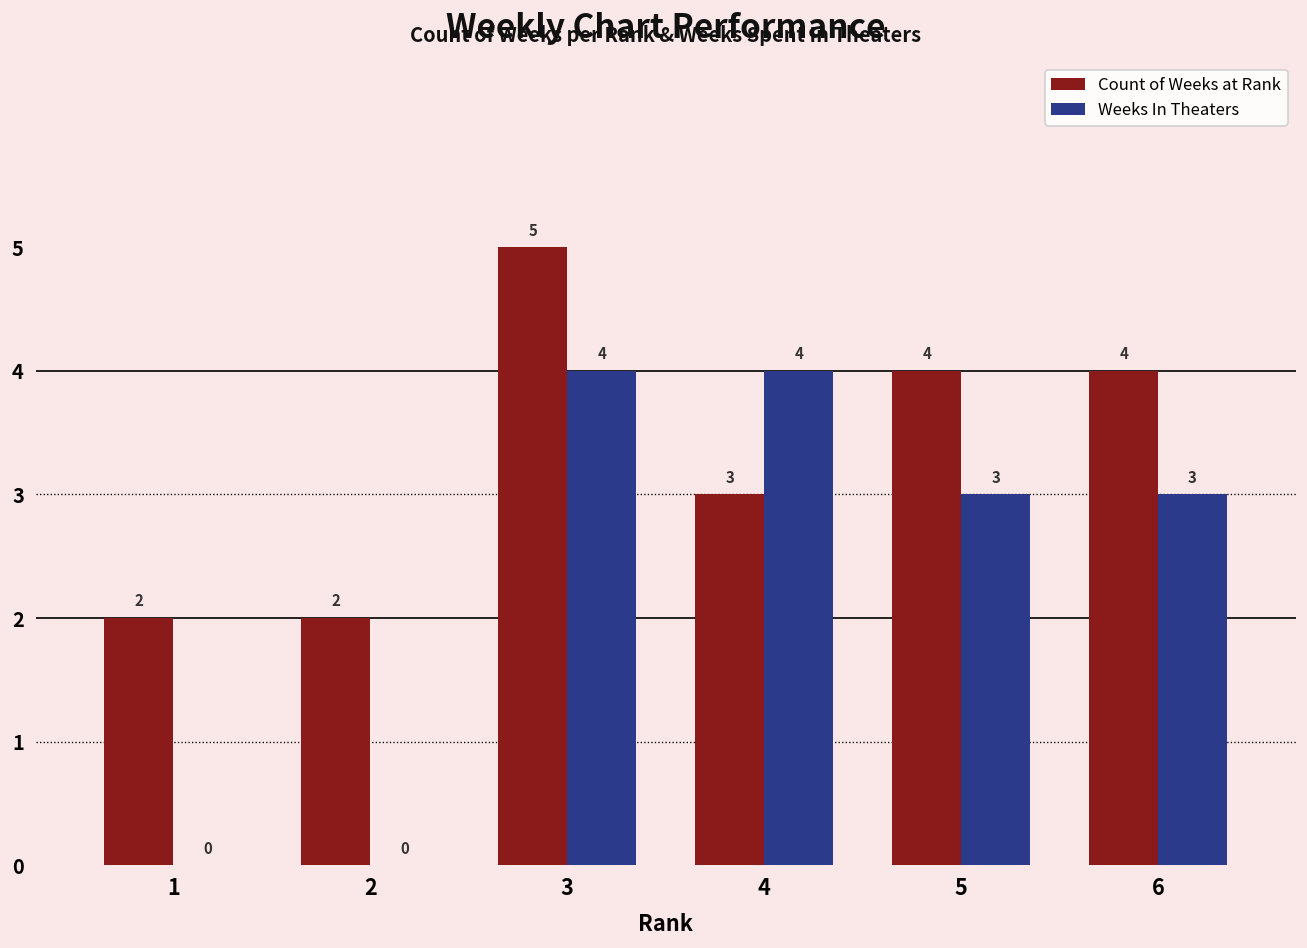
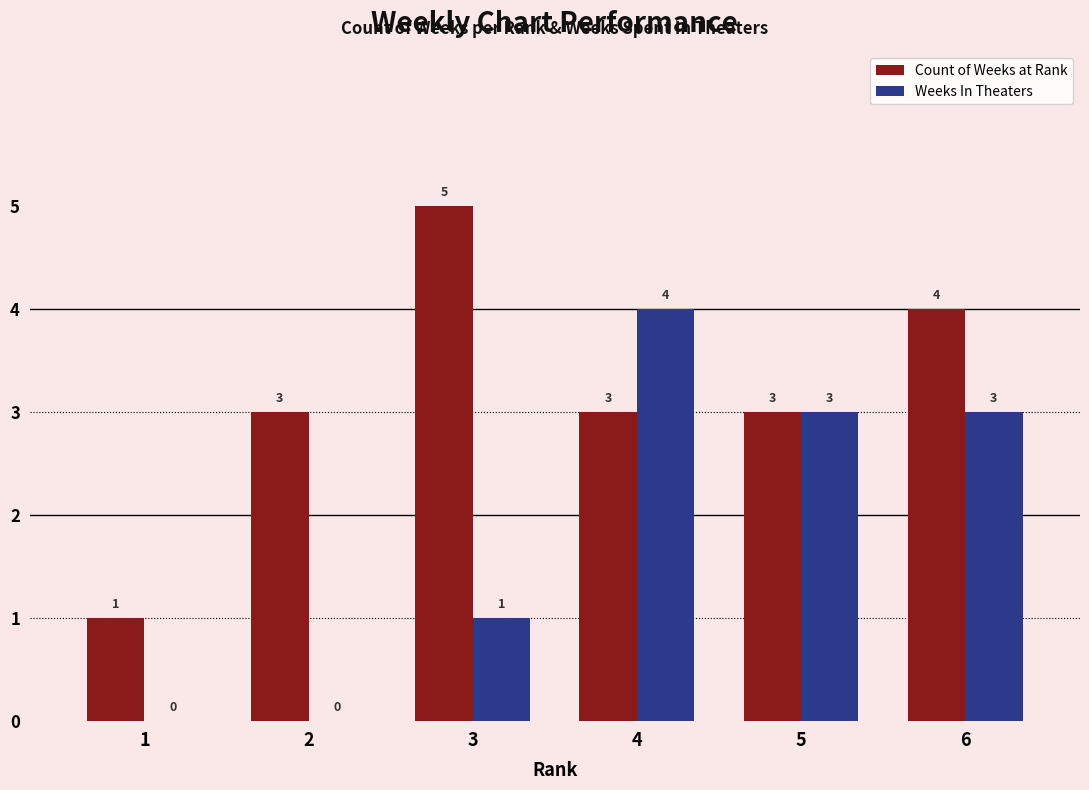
  {
    "Count of Weeks at Rank": {
-     "1": 2,
-     "2": 2,
+     "1": 1,
+     "2": 3,
      "3": 5,
      "4": 3,
-     "5": 4,
+     "5": 3,
      "6": 4
    },
    "Weeks In Theaters": {
      "1": 0,
      "2": 0,
-     "3": 4,
+     "3": 1,
      "4": 4,
      "5": 3,
      "6": 3
    }
  }
